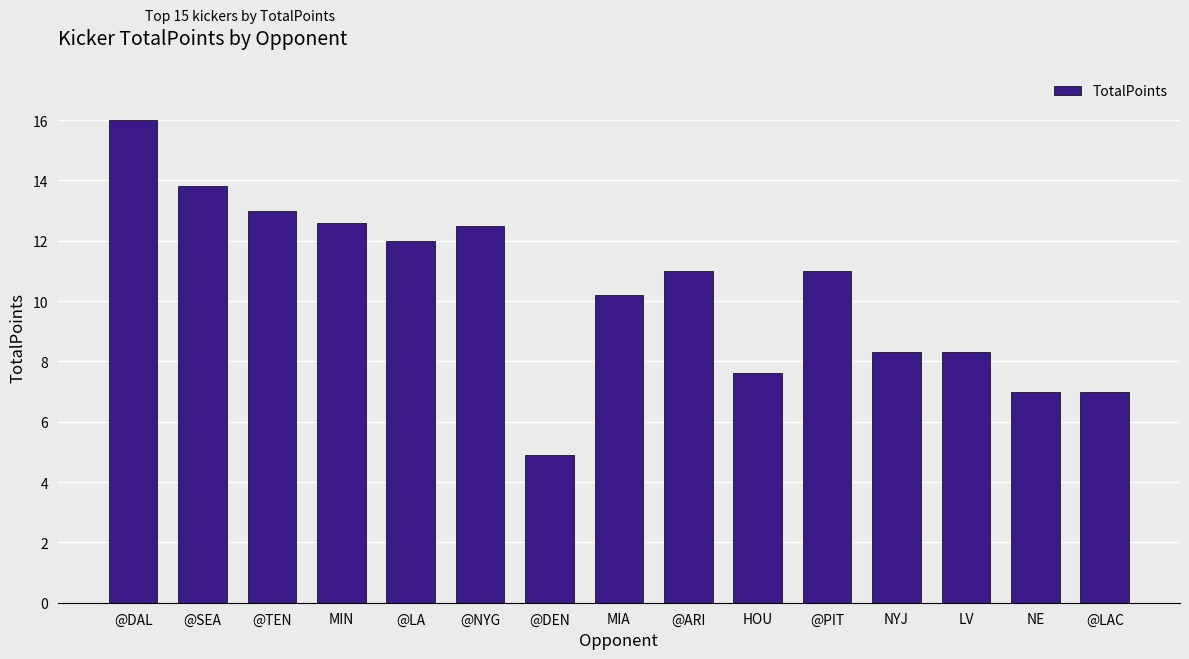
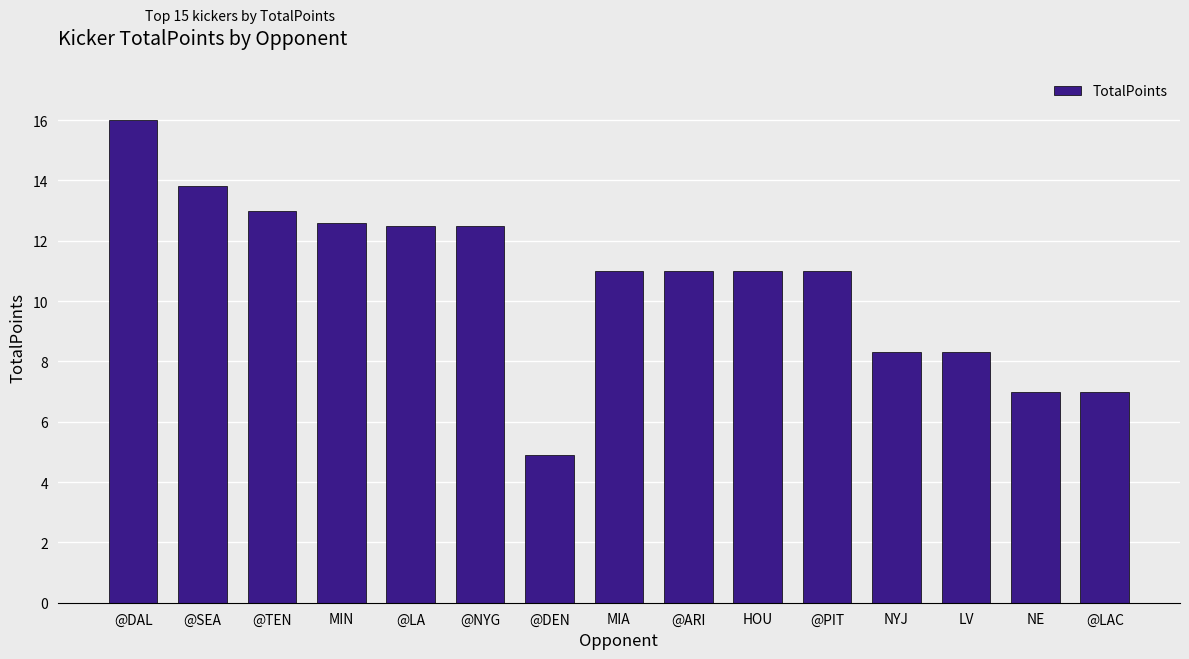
  {
    "@DAL": 16.0,
    "@SEA": 13.8,
    "@TEN": 13.0,
    "MIN": 12.6,
-   "@LA": 12.0,
+   "@LA": 12.5,
    "@NYG": 12.5,
    "@DEN": 4.9,
-   "MIA": 10.2,
+   "MIA": 11.0,
    "@ARI": 11.0,
-   "HOU": 7.6,
+   "HOU": 11.0,
    "@PIT": 11.0,
    "NYJ": 8.3,
    "LV": 8.3,
    "NE": 7.0,
    "@LAC": 7.0
  }
